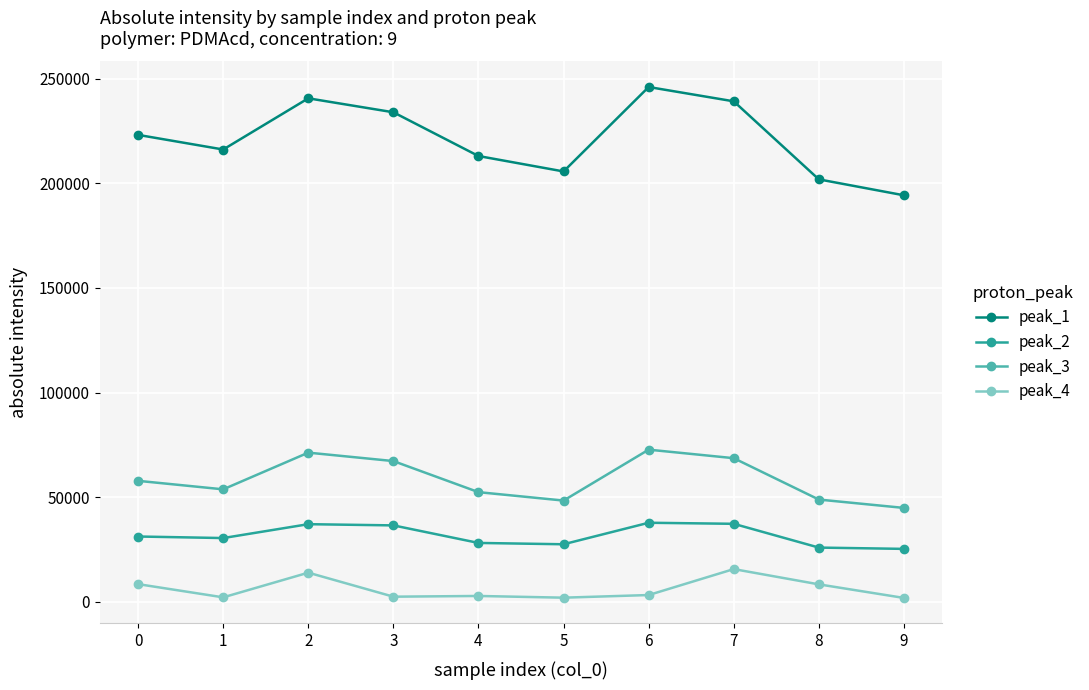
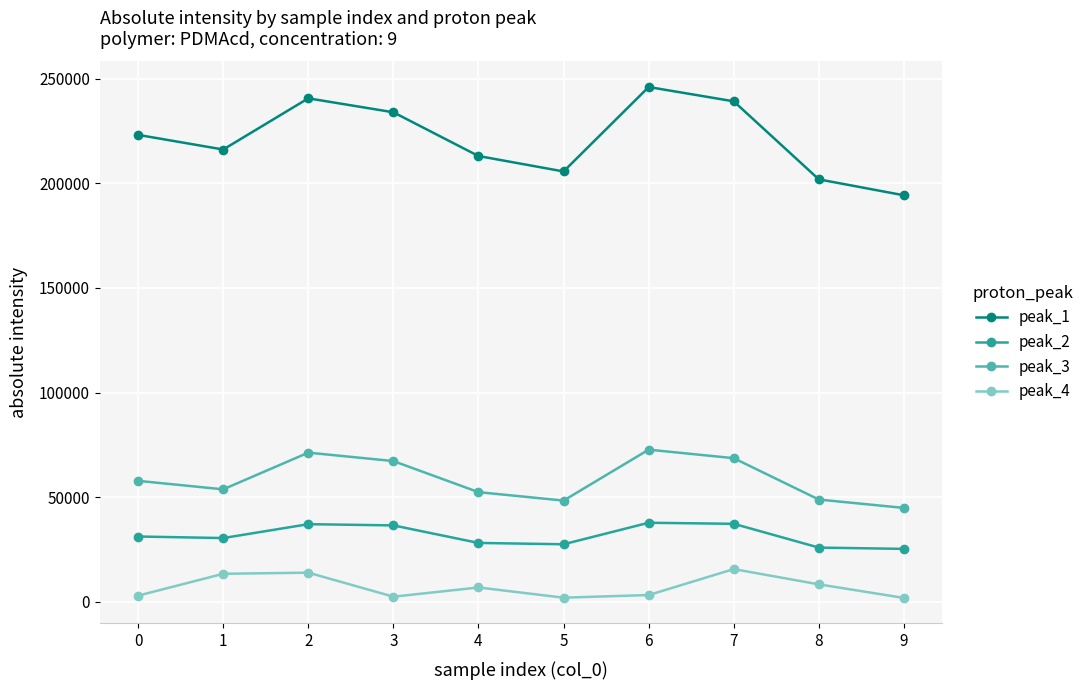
  {
    "peak_4": {
-     "0": 8000,
-     "1": 2000,
+     "0": 3000,
+     "1": 13000,
      "2": 14000,
      "3": 2000,
-     "4": 3000,
+     "4": 7000,
      "5": 2000,
      "6": 3000,
      "7": 16000,
      "8": 8000,
      "9": 2000
    }
  }
